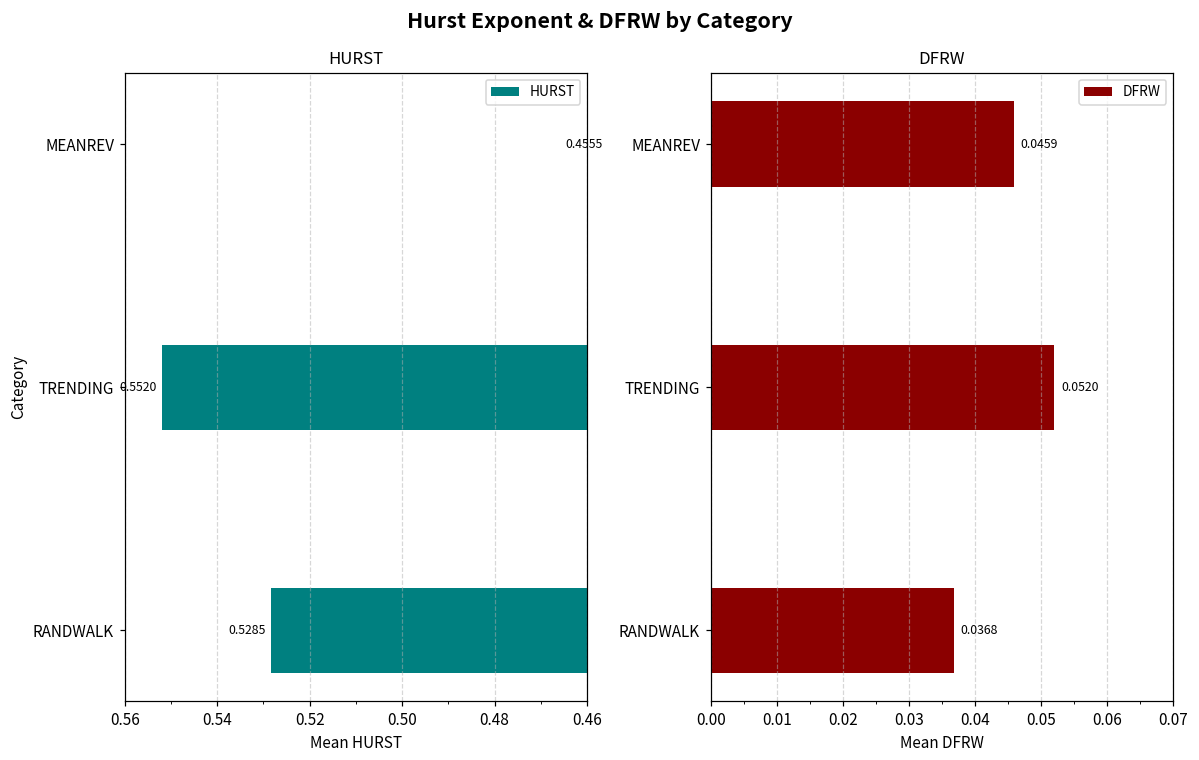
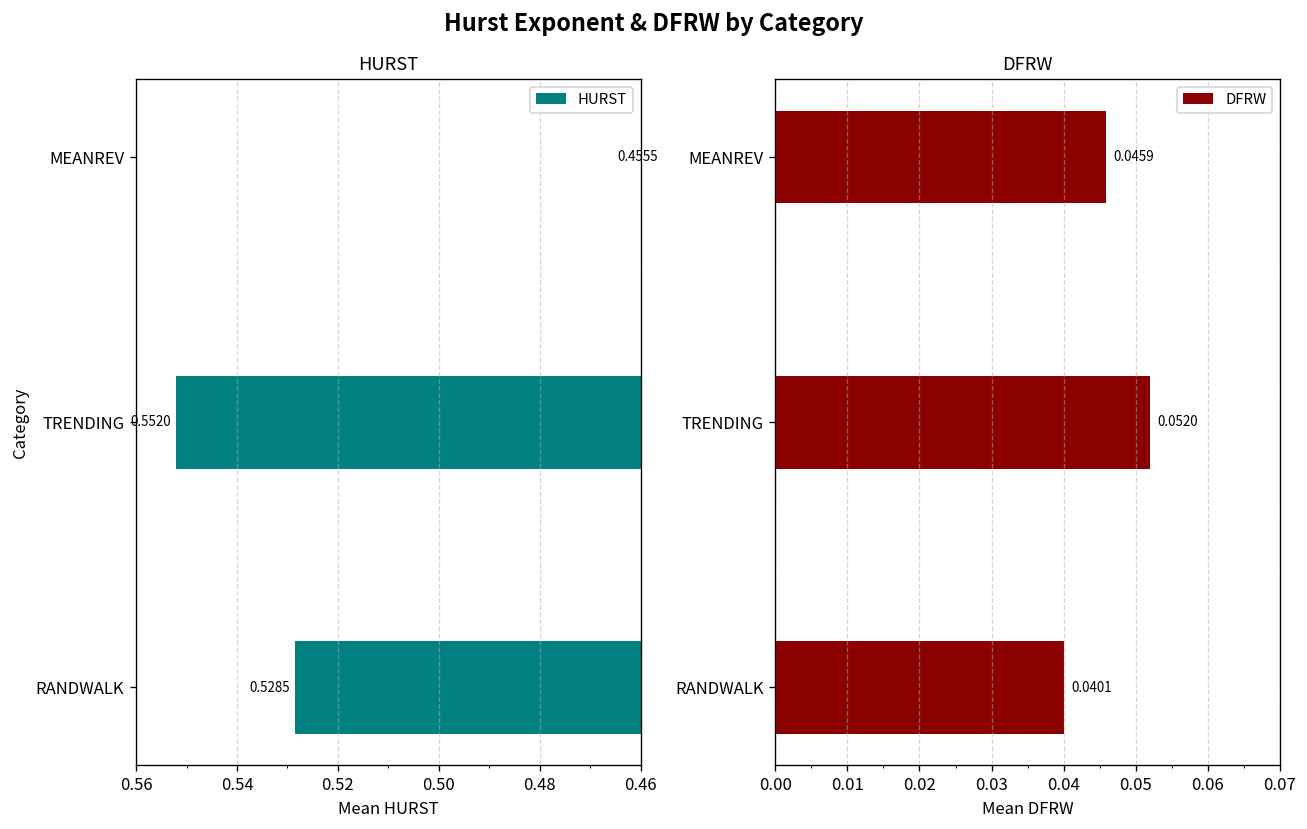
  {
    "HURST": {
      "TRENDING": 0.5520,
      "RANDWALK": 0.5285
    },
    "DFRW": {
      "MEANREV": 0.0459,
      "TRENDING": 0.0520,
-     "RANDWALK": 0.0368
+     "RANDWALK": 0.0401
    }
  }
